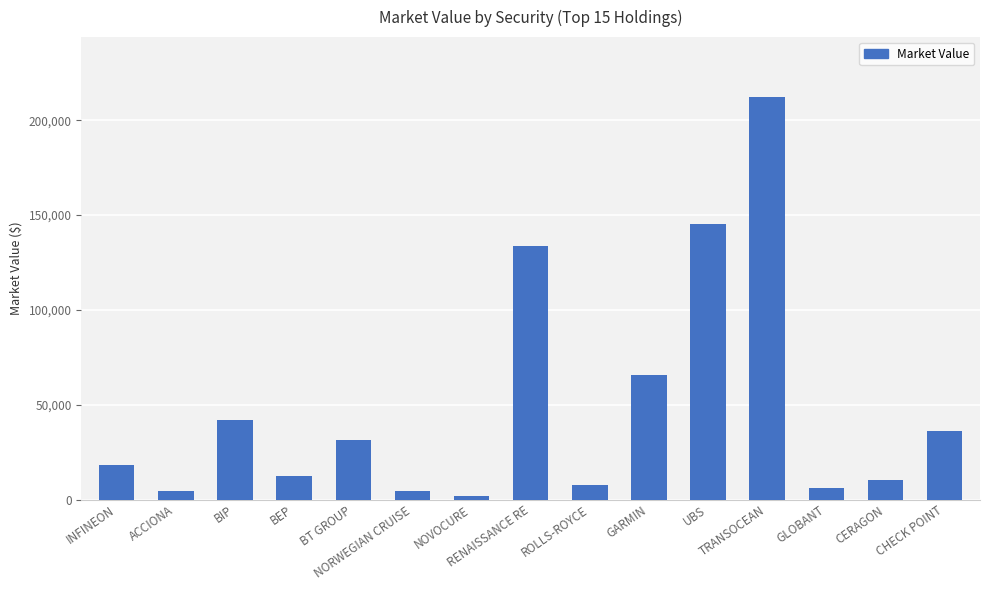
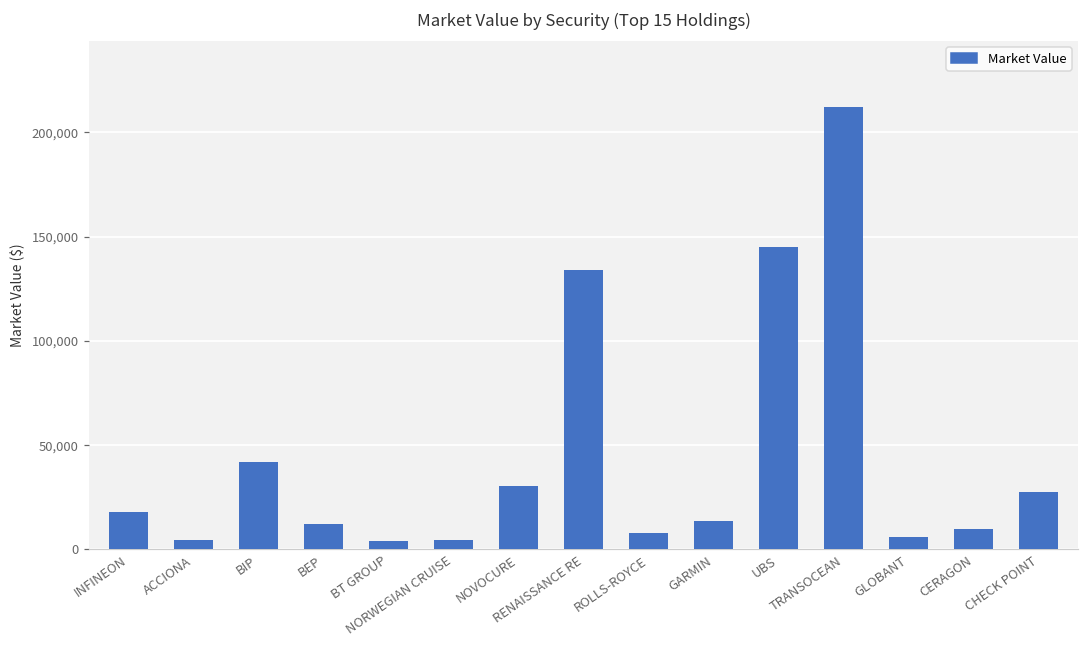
  {
    "INFINEON": "18,000",
    "ACCIONA": "5,000",
    "BIP": "42,000",
    "BEP": "12,000",
-   "BT GROUP": "31,000",
+   "BT GROUP": "4,000",
    "NORWEGIAN CRUISE": "4,000",
-   "NOVOCURE": "2,000",
+   "NOVOCURE": "30,000",
    "RENAISSANCE RE": "134,000",
    "ROLLS-ROYCE": "8,000",
-   "GARMIN": "66,000",
+   "GARMIN": "14,000",
    "UBS": "145,000",
    "TRANSOCEAN": "212,000",
    "GLOBANT": "6,000",
    "CERAGON": "10,000",
-   "CHECK POINT": "36,000"
+   "CHECK POINT": "28,000"
  }
